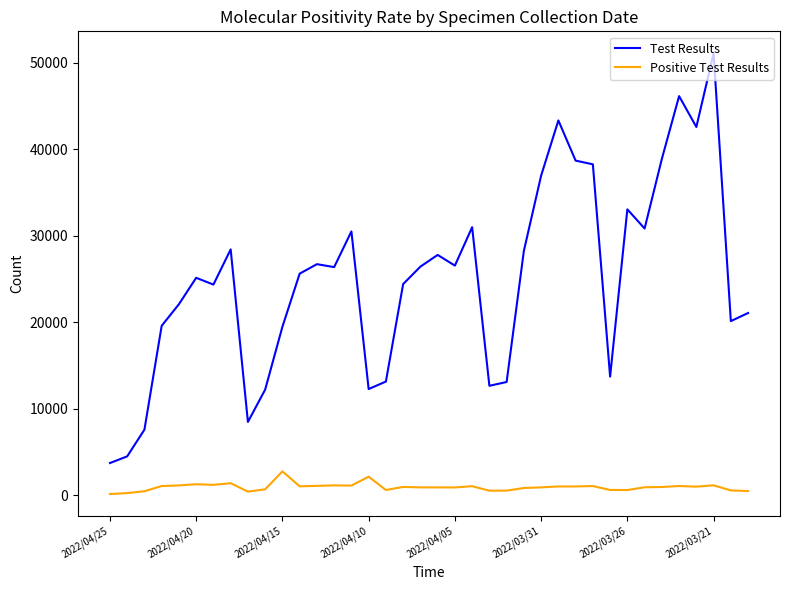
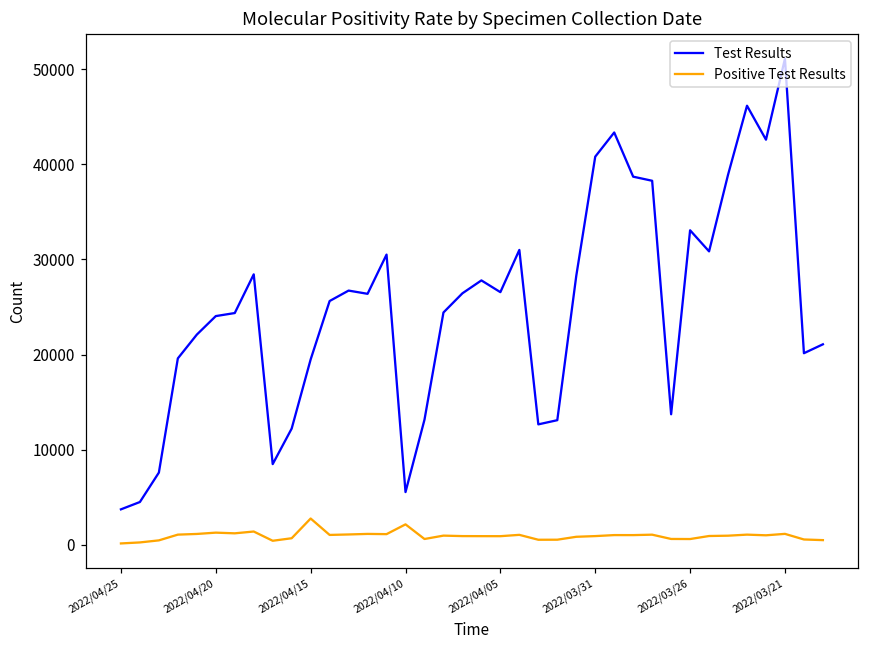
  {
    "Test Results": {
      "2022/04/25": 4000,
-     "2022/04/20": 25000,
+     "2022/04/20": 24000,
      "2022/04/15": 19000,
-     "2022/04/10": 12000,
+     "2022/04/10": 6000,
      "2022/04/05": 27000,
-     "2022/03/31": 37000,
+     "2022/03/31": 41000,
      "2022/03/26": 33000
    },
    "Positive Test Results": {
      "2022/04/25": 0,
      "2022/04/20": 1000,
      "2022/04/15": 3000,
      "2022/04/10": 2000,
      "2022/04/05": 1000,
      "2022/03/31": 1000,
      "2022/03/26": 1000,
      "2022/03/21": 1000
    }
  }
